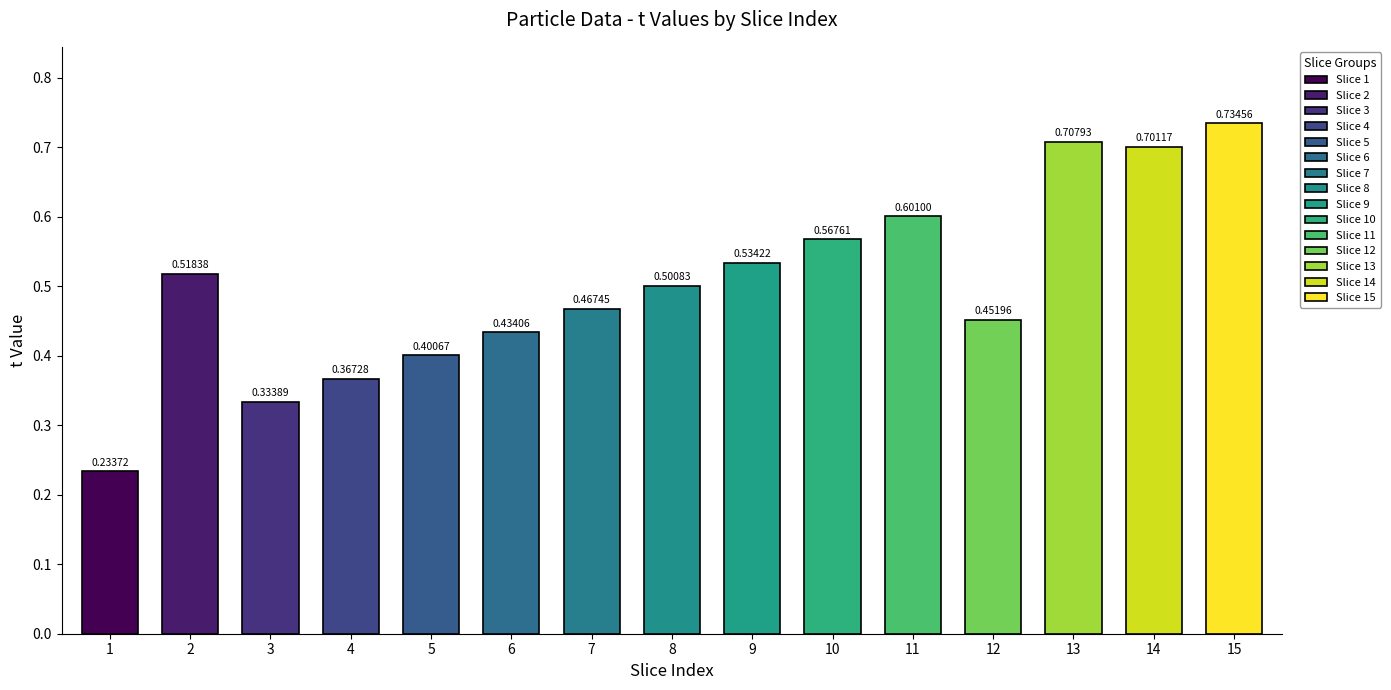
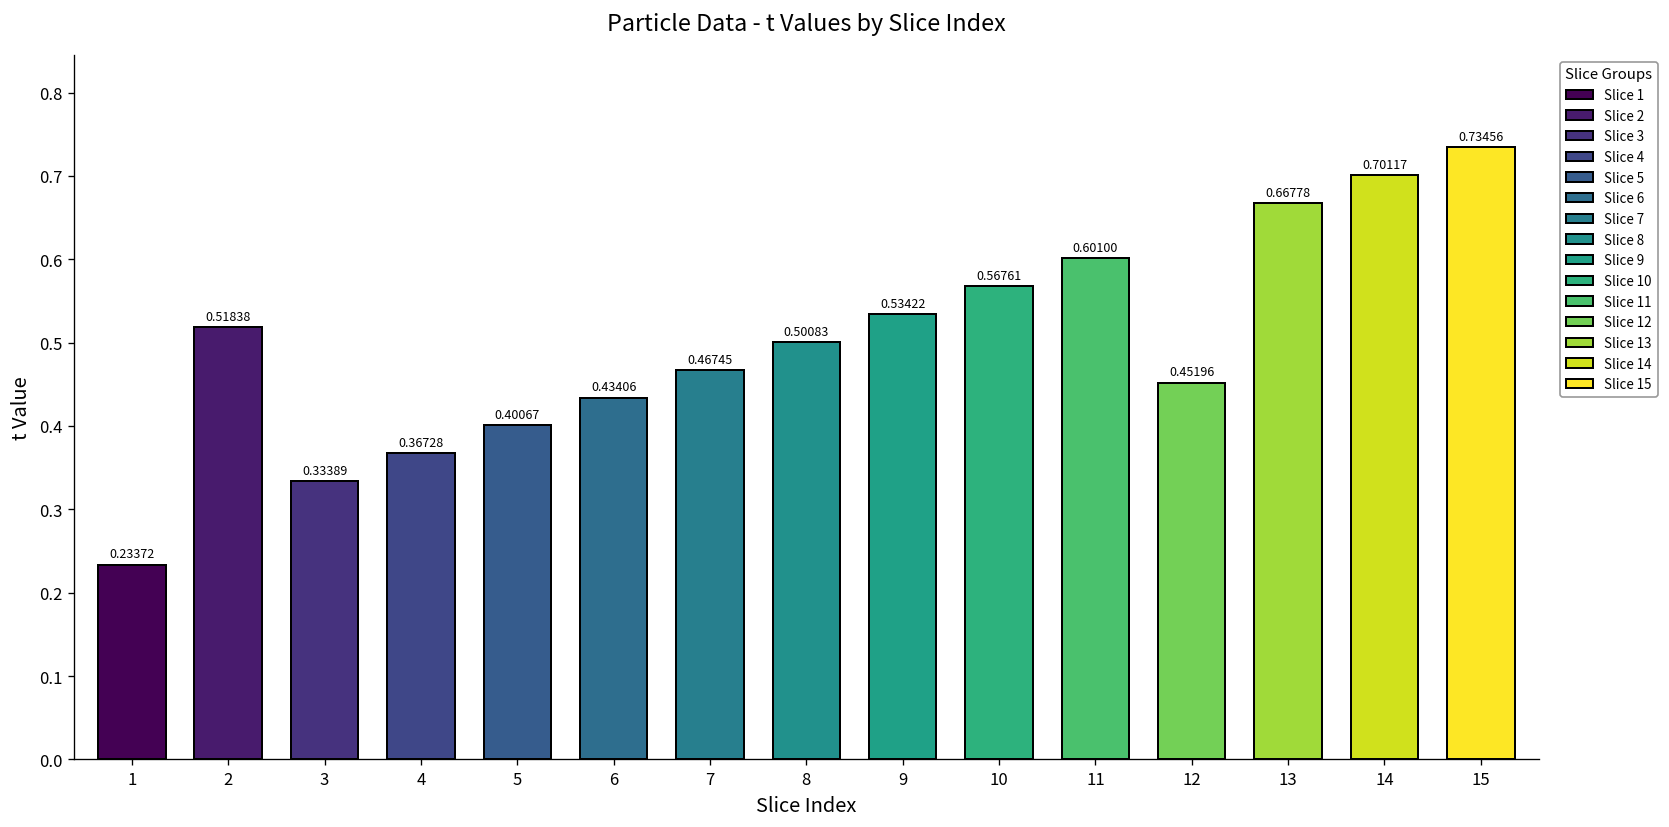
  {
    "1": 0.23372,
    "2": 0.51838,
    "3": 0.33389,
    "4": 0.36728,
    "5": 0.40067,
    "6": 0.43406,
    "7": 0.46745,
    "8": 0.50083,
    "9": 0.53422,
    "10": 0.56761,
    "11": 0.60100,
    "12": 0.45196,
-   "13": 0.70793,
+   "13": 0.66778,
    "14": 0.70117,
    "15": 0.73456
  }
